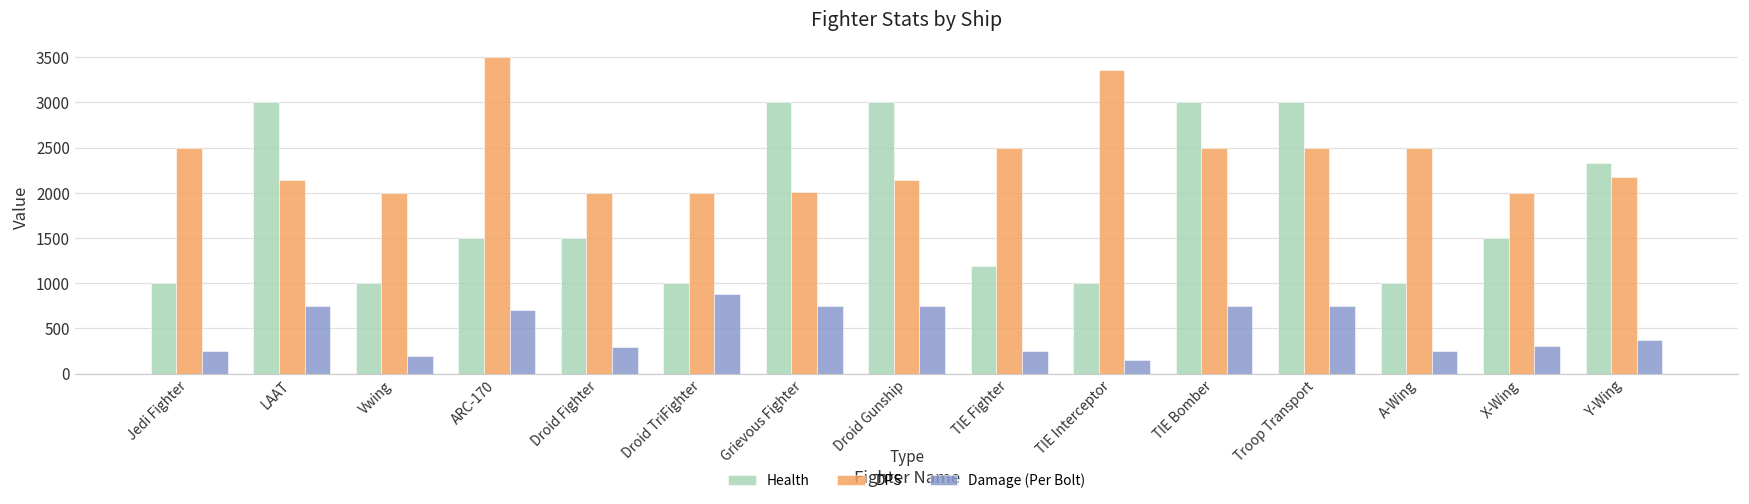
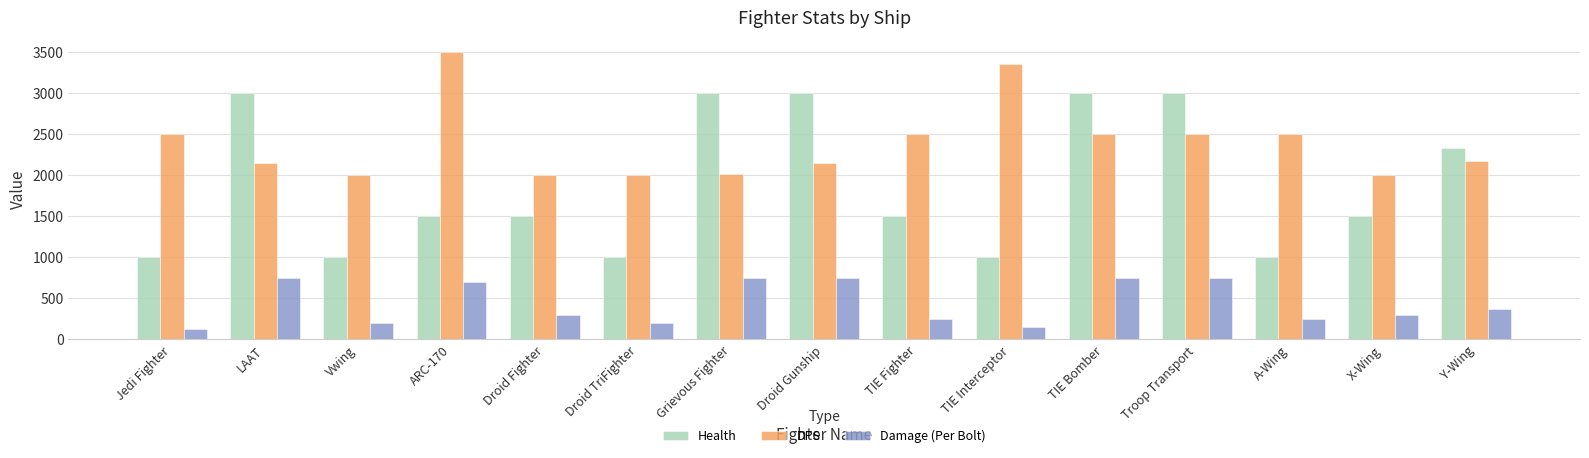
  {
    "Health": {
      "Jedi Fighter": 1000,
      "LAAT": 3000,
      "Vwing": 1000,
      "ARC-170": 1500,
      "Droid Fighter": 1500,
      "Droid TriFighter": 1000,
      "Grievous Fighter": 3000,
      "Droid Gunship": 3000,
-     "TIE Fighter": 1200,
+     "TIE Fighter": 1500,
      "TIE Interceptor": 1000,
      "TIE Bomber": 3000,
      "Troop Transport": 3000,
      "A-Wing": 1000,
      "X-Wing": 1500,
      "Y-Wing": 2300
    },
    "DPS": {
      "Jedi Fighter": 2500,
      "LAAT": 2100,
      "Vwing": 2000,
      "ARC-170": 3500,
      "Droid Fighter": 2000,
      "Droid TriFighter": 2000,
      "Grievous Fighter": 2000,
      "Droid Gunship": 2100,
      "TIE Fighter": 2500,
      "TIE Interceptor": 3400,
      "TIE Bomber": 2500,
      "Troop Transport": 2500,
      "A-Wing": 2500,
      "X-Wing": 2000,
      "Y-Wing": 2200
    },
    "Damage (Per Bolt)": {
-     "Jedi Fighter": 300,
+     "Jedi Fighter": 100,
      "LAAT": 800,
      "Vwing": 200,
      "ARC-170": 700,
      "Droid Fighter": 300,
-     "Droid TriFighter": 900,
+     "Droid TriFighter": 200,
      "Grievous Fighter": 800,
      "Droid Gunship": 800,
      "TIE Fighter": 300,
      "TIE Interceptor": 200,
      "TIE Bomber": 800,
      "Troop Transport": 800,
      "A-Wing": 300,
      "X-Wing": 300,
      "Y-Wing": 400
    }
  }
